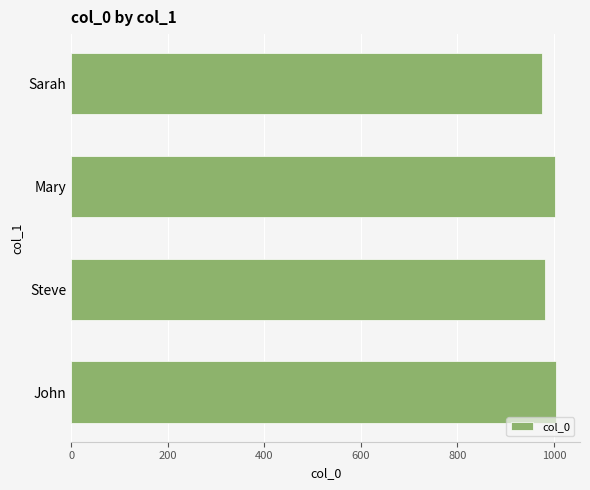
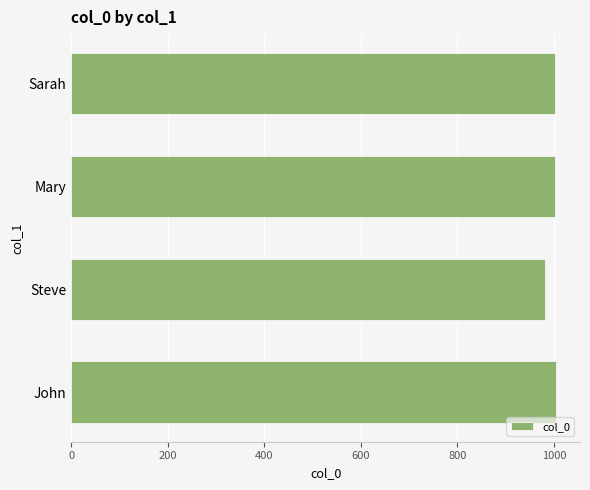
  {
-   "Sarah": 980,
+   "Sarah": 1000,
    "Mary": 1000,
    "Steve": 980,
    "John": 1000
  }
